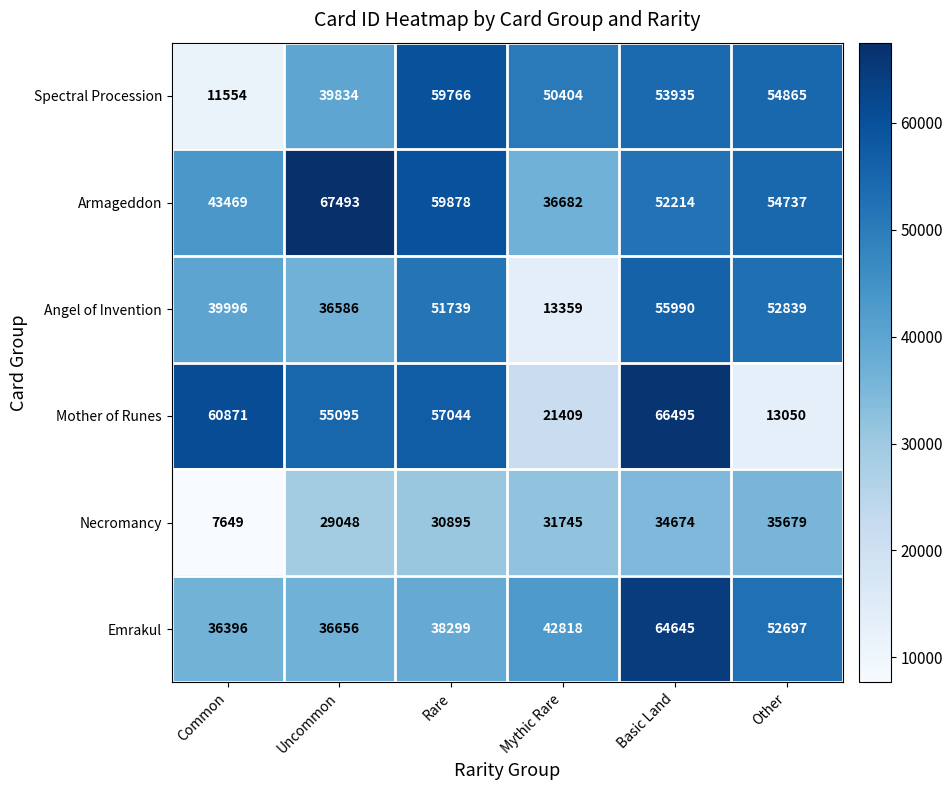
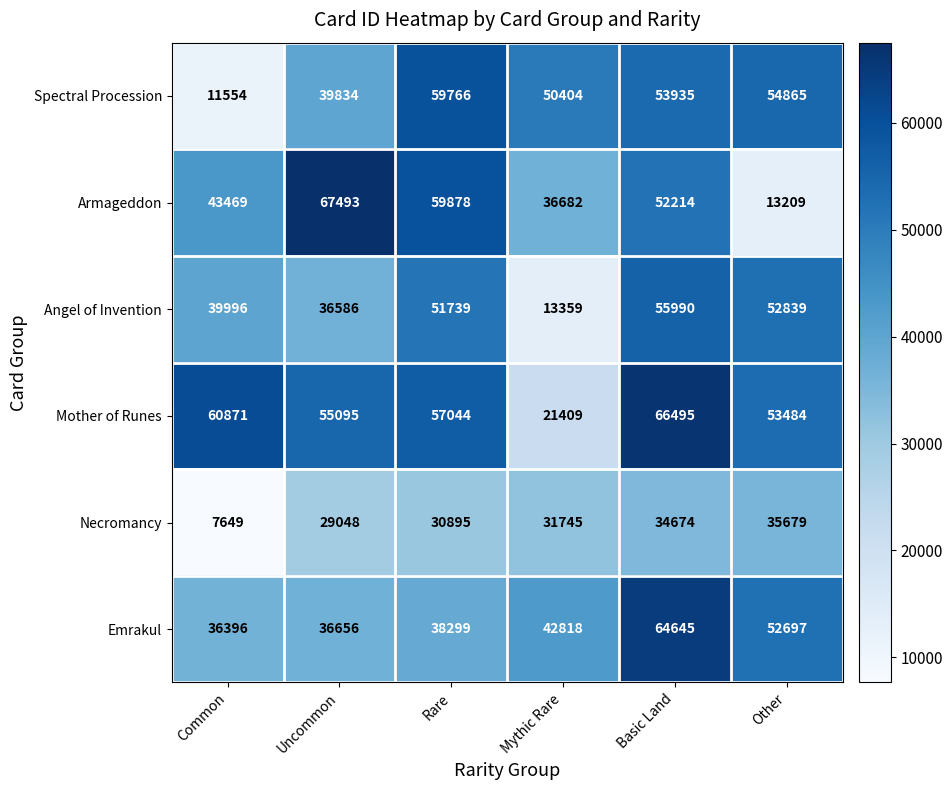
  {
    "Spectral Procession": {
      "Common": 11554,
      "Uncommon": 39834,
      "Rare": 59766,
      "Mythic Rare": 50404,
      "Basic Land": 53935,
      "Other": 54865
    },
    "Armageddon": {
      "Common": 43469,
      "Uncommon": 67493,
      "Rare": 59878,
      "Mythic Rare": 36682,
      "Basic Land": 52214,
-     "Other": 54737
+     "Other": 13209
    },
    "Angel of Invention": {
      "Common": 39996,
      "Uncommon": 36586,
      "Rare": 51739,
      "Mythic Rare": 13359,
      "Basic Land": 55990,
      "Other": 52839
    },
    "Mother of Runes": {
      "Common": 60871,
      "Uncommon": 55095,
      "Rare": 57044,
      "Mythic Rare": 21409,
      "Basic Land": 66495,
-     "Other": 13050
+     "Other": 53484
    },
    "Necromancy": {
      "Common": 7649,
      "Uncommon": 29048,
      "Rare": 30895,
      "Mythic Rare": 31745,
      "Basic Land": 34674,
      "Other": 35679
    },
    "Emrakul": {
      "Common": 36396,
      "Uncommon": 36656,
      "Rare": 38299,
      "Mythic Rare": 42818,
      "Basic Land": 64645,
      "Other": 52697
    }
  }
